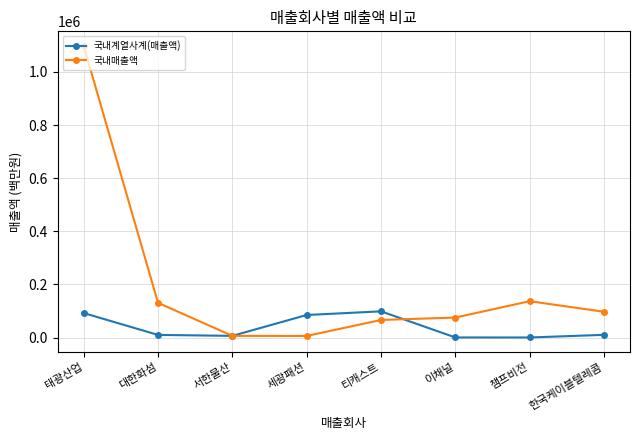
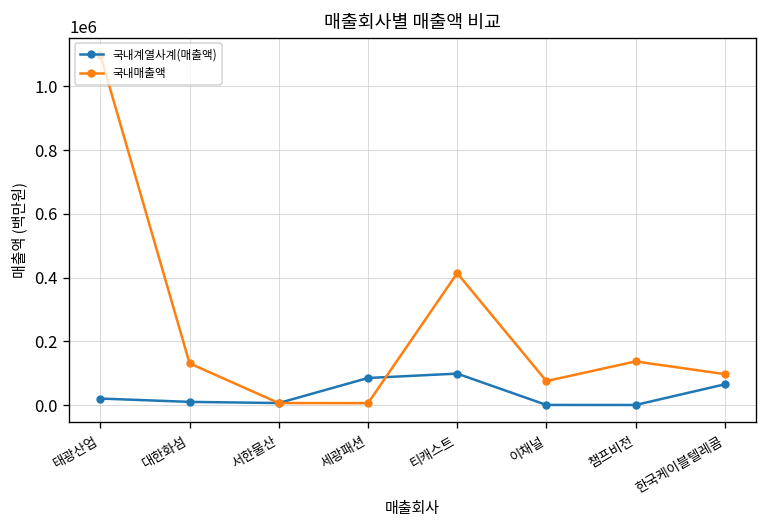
  {
    "국내계열사계(매출액)": {
-     "태광산업": 90000,
+     "태광산업": 20000,
      "대한화섬": 10000,
      "세광패션": 80000,
      "티캐스트": 100000,
      "이채널": 0,
      "챔프비전": 0,
-     "한국케이블텔레콤": 10000
+     "한국케이블텔레콤": 70000
    },
    "국내매출액": {
      "대한화섬": 130000,
      "세광패션": 10000,
-     "티캐스트": 70000,
+     "티캐스트": 410000,
      "이채널": 80000,
      "챔프비전": 140000,
      "한국케이블텔레콤": 100000
    }
  }
